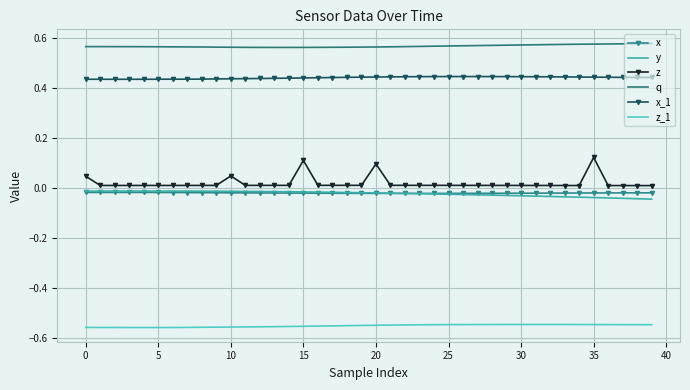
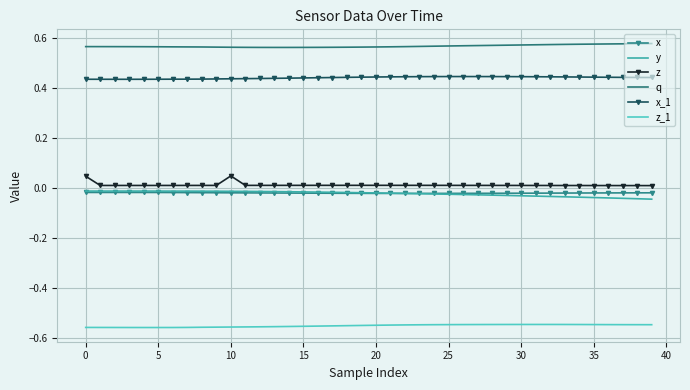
  {
    "z": {
      "0": 0.05,
      "5": 0.01,
      "10": 0.05,
-     "15": 0.11,
-     "20": 0.10,
+     "15": 0.01,
+     "20": 0.01,
      "25": 0.01,
      "30": 0.01,
-     "35": 0.12
+     "35": 0.01
    }
  }
